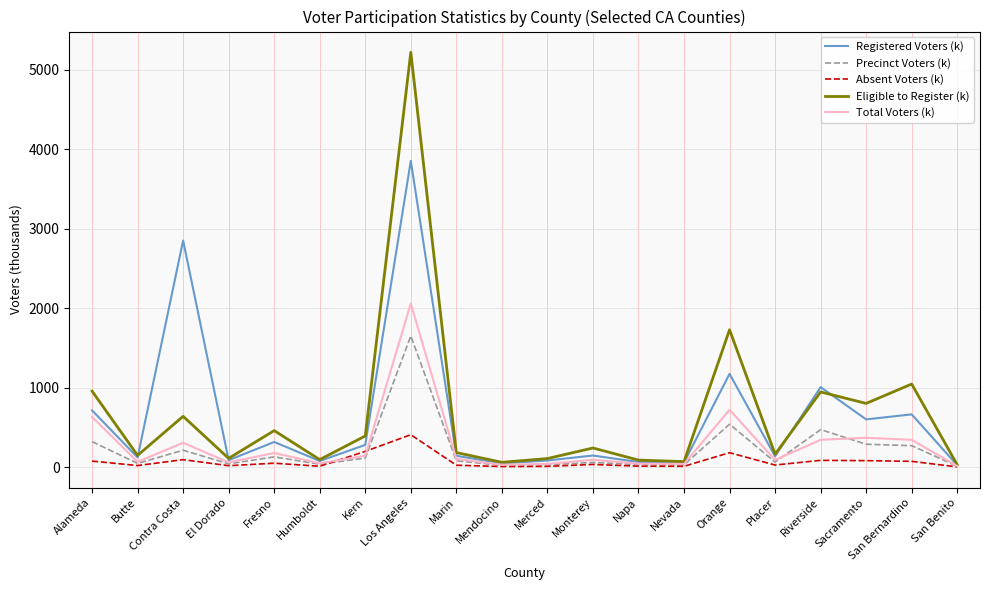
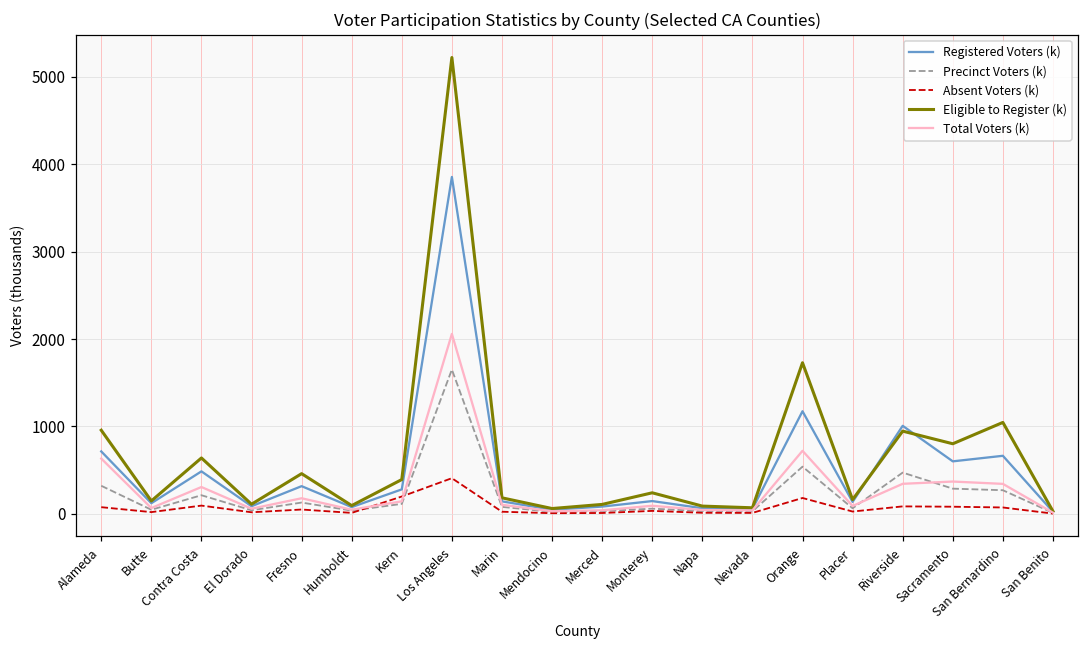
  {
    "Registered Voters (k)": {
      "Alameda": 700,
-     "Contra Costa": 2900,
+     "Contra Costa": 500,
      "Fresno": 300,
      "Kern": 300,
      "Los Angeles": 3900,
      "Marin": 100,
      "Monterey": 100,
      "Orange": 1200,
      "Riverside": 1000,
      "Sacramento": 600,
      "San Bernardino": 700
    },
    "Precinct Voters (k)": {
      "Alameda": 300,
      "Contra Costa": 200,
      "Fresno": 100,
      "Los Angeles": 1700,
      "Orange": 500,
      "Riverside": 500,
      "Sacramento": 300,
      "San Bernardino": 300
    },
    "Absent Voters (k)": {
      "Alameda": 100,
      "Contra Costa": 100,
      "Fresno": 0,
      "Kern": 200,
      "Los Angeles": 400,
      "Marin": 0,
      "Orange": 200,
      "Placer": 0,
      "Riverside": 100,
      "Sacramento": 100,
      "San Bernardino": 100
    },
    "Eligible to Register (k)": {
      "Alameda": 1000,
      "Contra Costa": 600,
      "Fresno": 500,
      "Kern": 400,
      "Los Angeles": 5200,
      "Marin": 200,
      "Monterey": 200,
      "Orange": 1700,
      "Riverside": 900,
      "Sacramento": 800,
      "San Bernardino": 1000
    },
    "Total Voters (k)": {
      "Alameda": 600,
      "Contra Costa": 300,
      "Fresno": 200,
      "Los Angeles": 2100,
      "Monterey": 100,
      "Orange": 700,
      "Riverside": 300,
      "Sacramento": 400,
      "San Bernardino": 300
    }
  }
